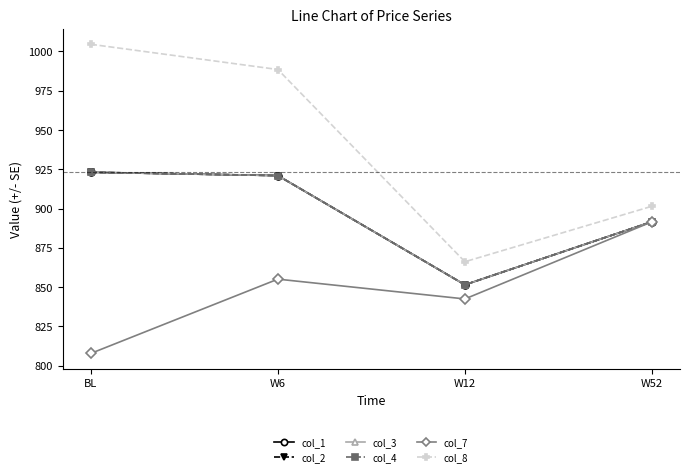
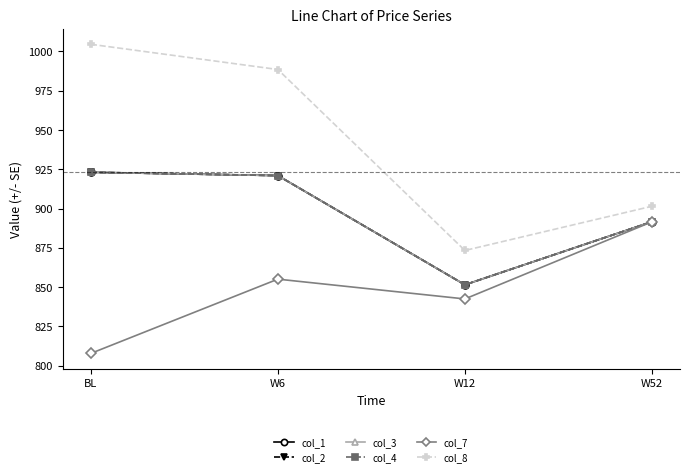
  {
    "col_8": {
      "BL": 1005,
      "W6": 989,
-     "W12": 866,
+     "W12": 873,
      "W52": 901
    }
  }
